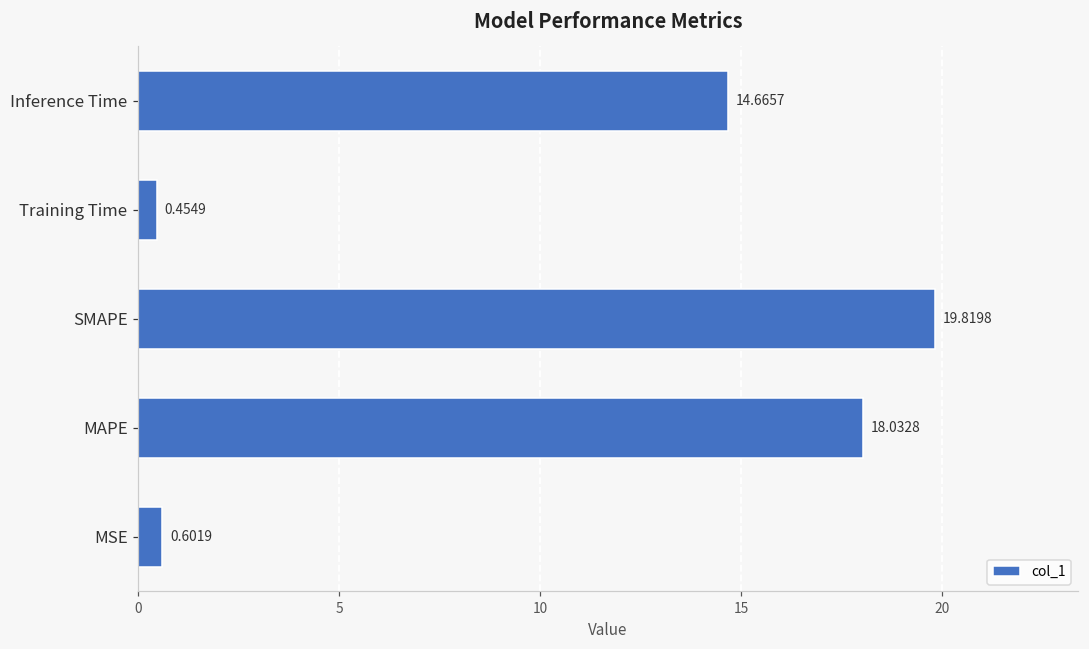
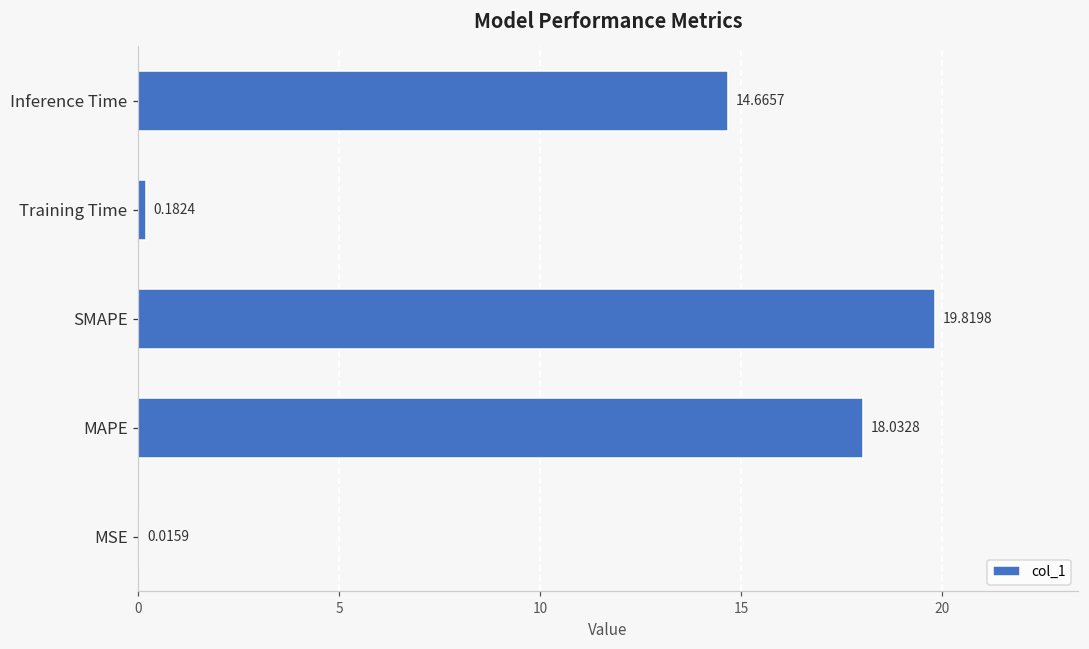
  {
    "Inference Time": 14.6657,
-   "Training Time": 0.4549,
+   "Training Time": 0.1824,
    "SMAPE": 19.8198,
    "MAPE": 18.0328,
-   "MSE": 0.6019
+   "MSE": 0.0159
  }
